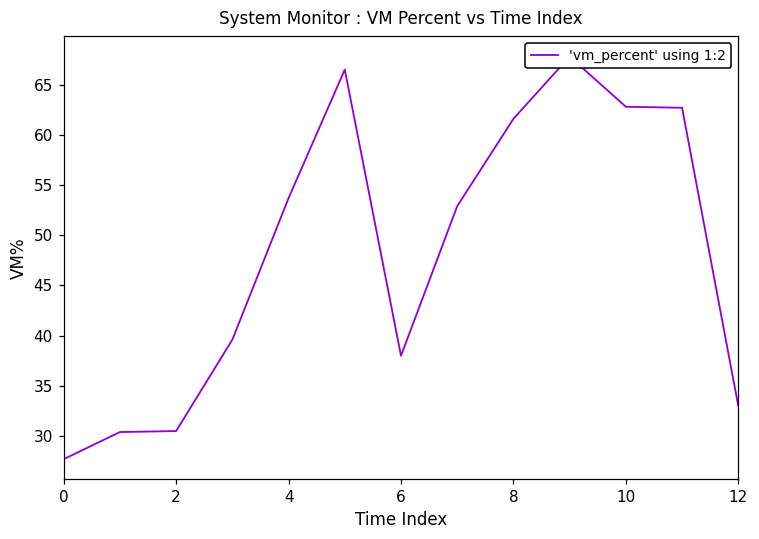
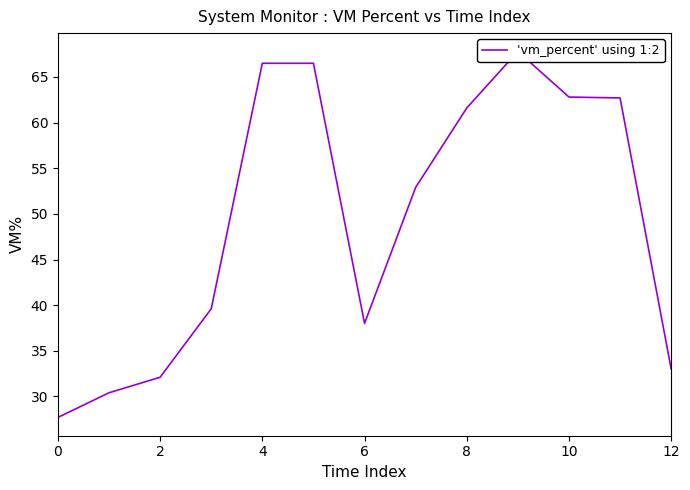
  {
    "0": 28,
-   "2": 31,
-   "4": 54,
+   "2": 32,
+   "4": 67,
    "6": 38,
    "8": 62,
    "10": 63,
    "12": 33
  }
